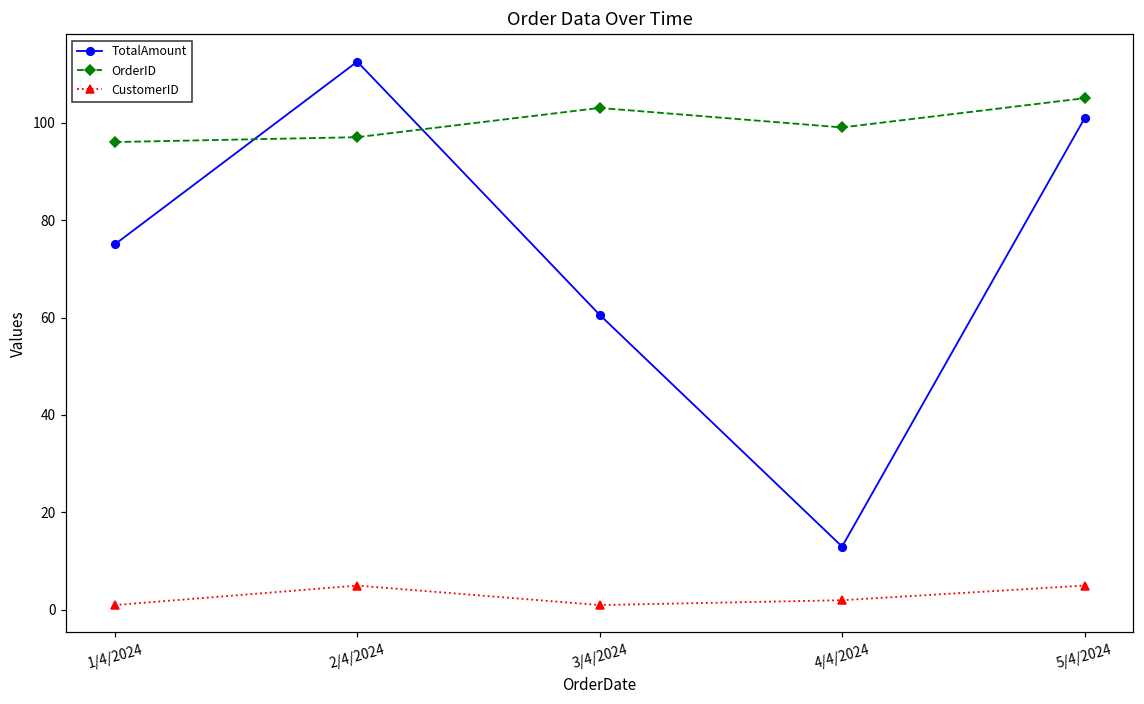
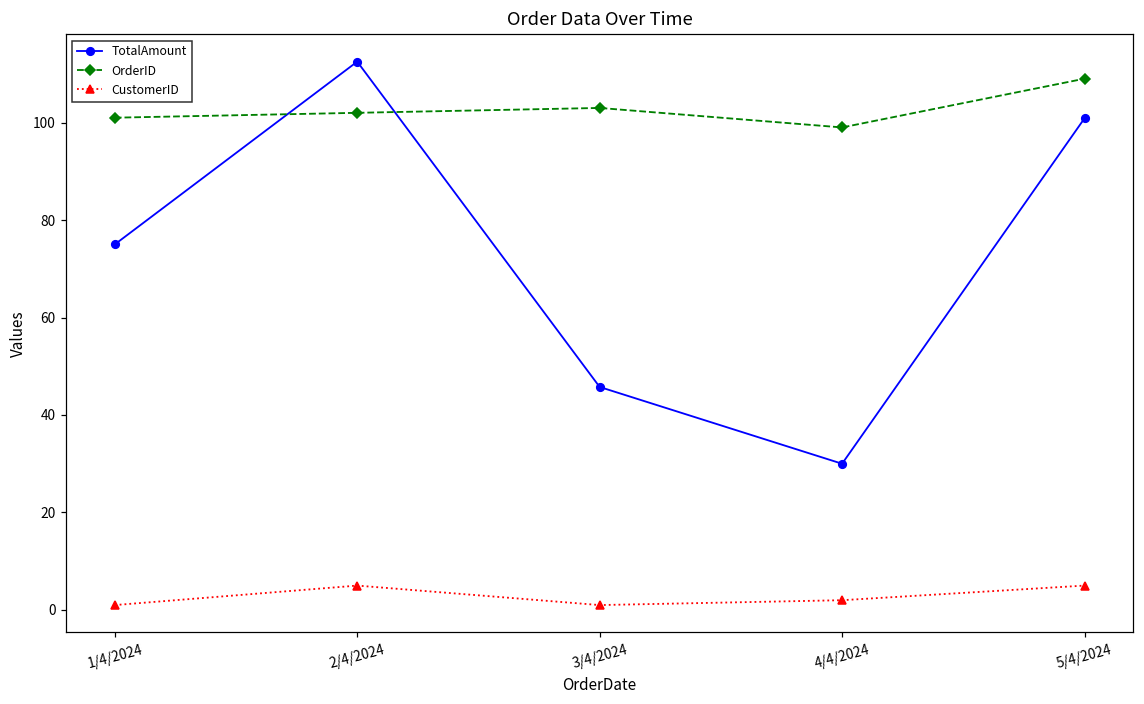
  {
    "TotalAmount": {
      "1/4/2024": 75,
      "2/4/2024": 113,
-     "3/4/2024": 61,
-     "4/4/2024": 13,
+     "3/4/2024": 46,
+     "4/4/2024": 30,
      "5/4/2024": 101
    },
    "OrderID": {
-     "1/4/2024": 96,
-     "2/4/2024": 97,
+     "1/4/2024": 101,
+     "2/4/2024": 102,
      "3/4/2024": 103,
      "4/4/2024": 99,
-     "5/4/2024": 105
+     "5/4/2024": 109
    },
    "CustomerID": {
      "1/4/2024": 1,
      "2/4/2024": 5,
      "3/4/2024": 1,
      "4/4/2024": 2,
      "5/4/2024": 5
    }
  }
